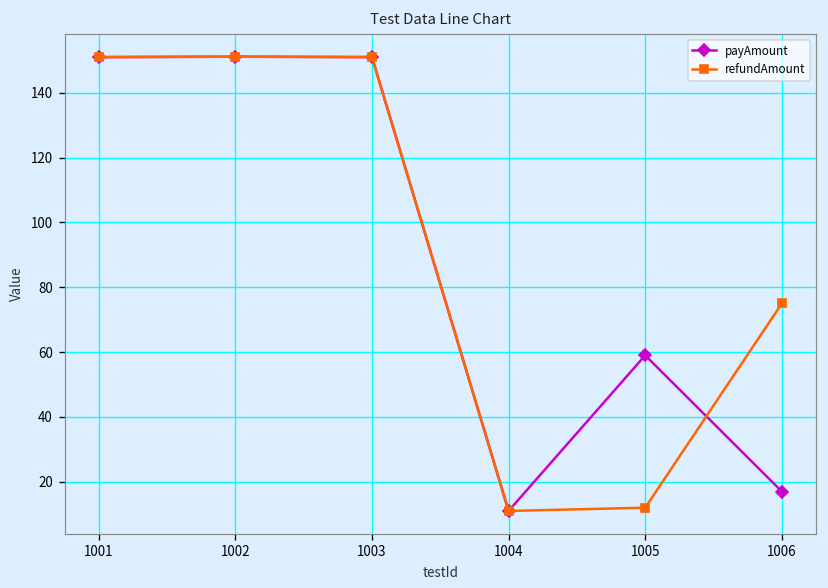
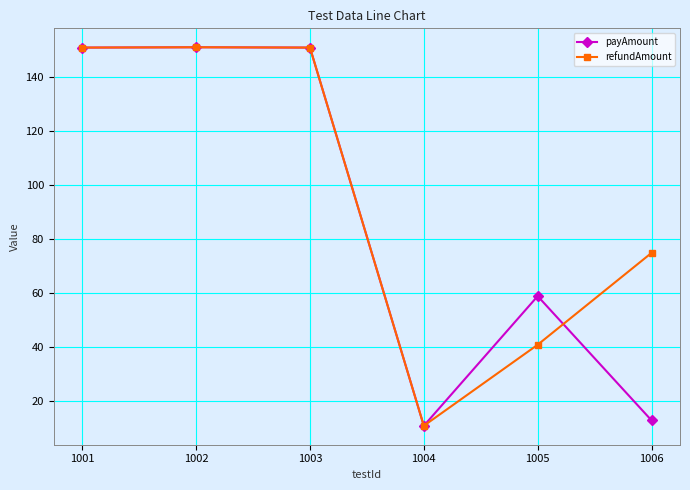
  {
    "payAmount": {
      "1005": 59,
-     "1006": 17
+     "1006": 13
    },
    "refundAmount": {
-     "1005": 12,
+     "1005": 41,
      "1006": 75
    }
  }
